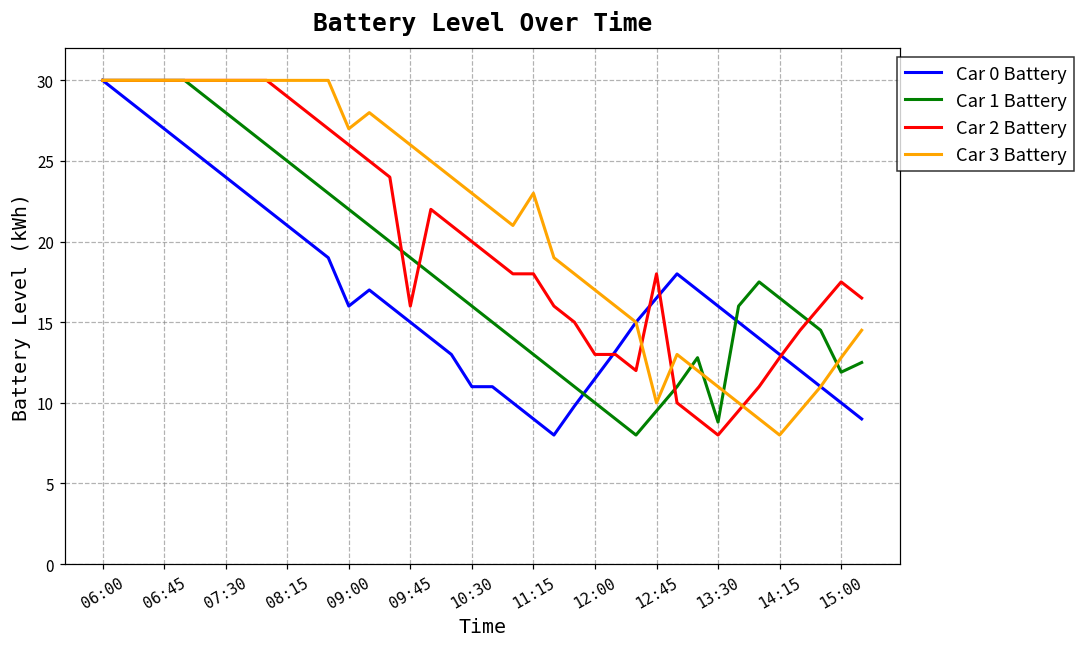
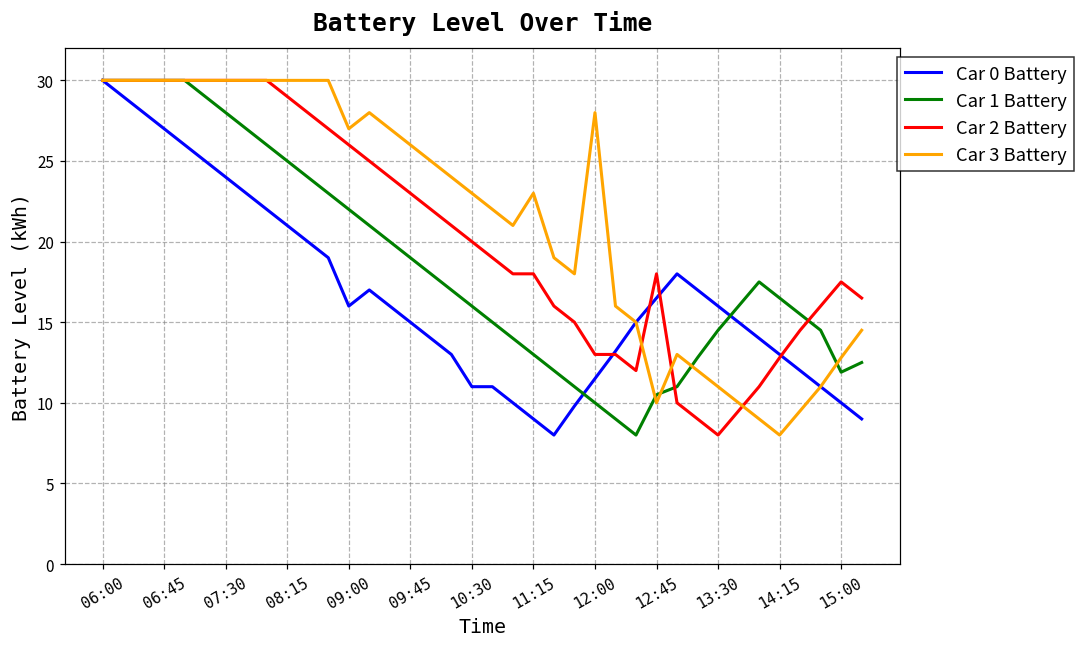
  {
    "Car 0 Battery": {
      "06:45": 27.0,
      "07:30": 24.0,
      "08:15": 21.0,
      "09:00": 16.0,
      "09:45": 15.0,
      "10:30": 11.0,
      "11:15": 9.0,
      "12:00": 11.5,
      "12:45": 16.5,
      "13:30": 16.0,
      "14:15": 13.0,
      "15:00": 10.0
    },
    "Car 1 Battery": {
      "07:30": 28.0,
      "08:15": 25.0,
      "09:00": 22.0,
      "09:45": 19.0,
      "10:30": 16.0,
      "11:15": 13.0,
      "12:00": 10.0,
-     "12:45": 9.5,
-     "13:30": 8.8,
+     "12:45": 10.5,
+     "13:30": 14.5,
      "14:15": 16.5,
      "15:00": 11.9
    },
    "Car 2 Battery": {
      "08:15": 29,
      "09:00": 26,
-     "09:45": 16,
+     "09:45": 23,
      "10:30": 20,
      "11:15": 18,
      "12:00": 13,
      "12:45": 18,
      "13:30": 8,
      "14:15": 12.8,
      "15:00": 17.5
    },
    "Car 3 Battery": {
      "08:15": 30,
      "09:00": 27,
      "09:45": 26,
      "10:30": 23,
      "11:15": 23,
-     "12:00": 17,
+     "12:00": 28,
      "12:45": 10,
      "13:30": 11,
      "14:15": 8,
      "15:00": 12.8
    }
  }
